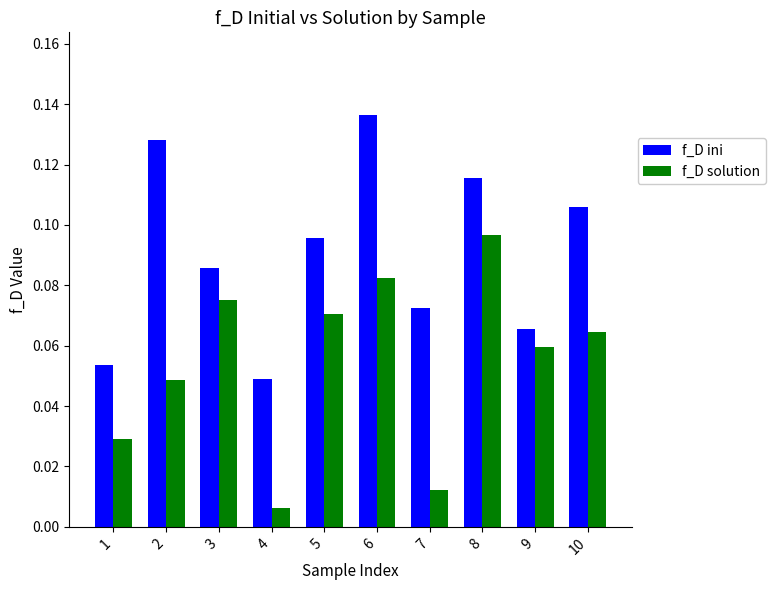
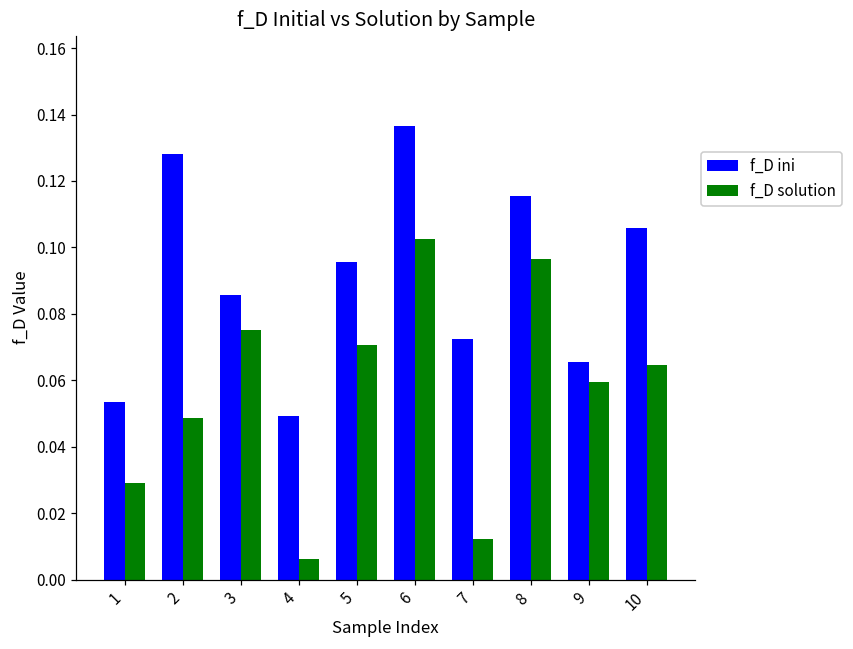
  {
    "f_D ini": {
      "1": 0.053,
      "2": 0.128,
      "3": 0.086,
      "4": 0.049,
      "5": 0.096,
      "6": 0.136,
      "7": 0.072,
      "8": 0.115,
      "9": 0.065,
      "10": 0.106
    },
    "f_D solution": {
      "1": 0.029,
      "2": 0.049,
      "3": 0.075,
      "4": 0.006,
      "5": 0.071,
-     "6": 0.083,
+     "6": 0.103,
      "7": 0.012,
      "8": 0.097,
      "9": 0.059,
      "10": 0.065
    }
  }
